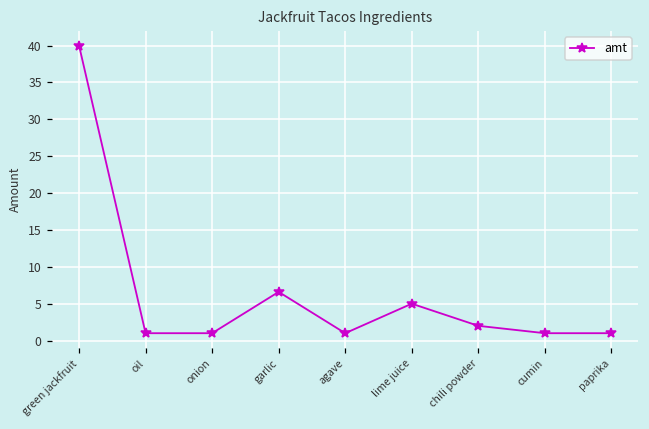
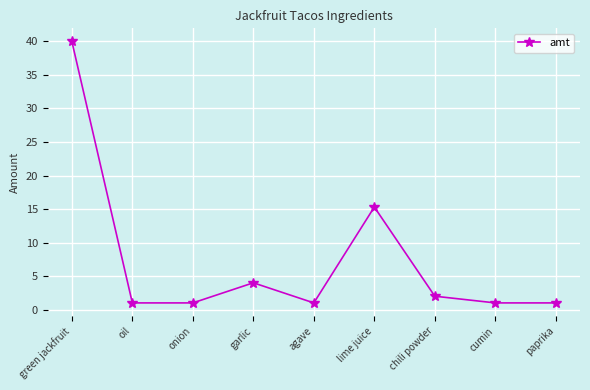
  {
    "green jackfruit": 40,
    "oil": 1,
    "onion": 1,
-   "garlic": 7,
+   "garlic": 4,
    "agave": 1,
-   "lime juice": 5,
+   "lime juice": 15,
    "chili powder": 2,
    "cumin": 1,
    "paprika": 1
  }
